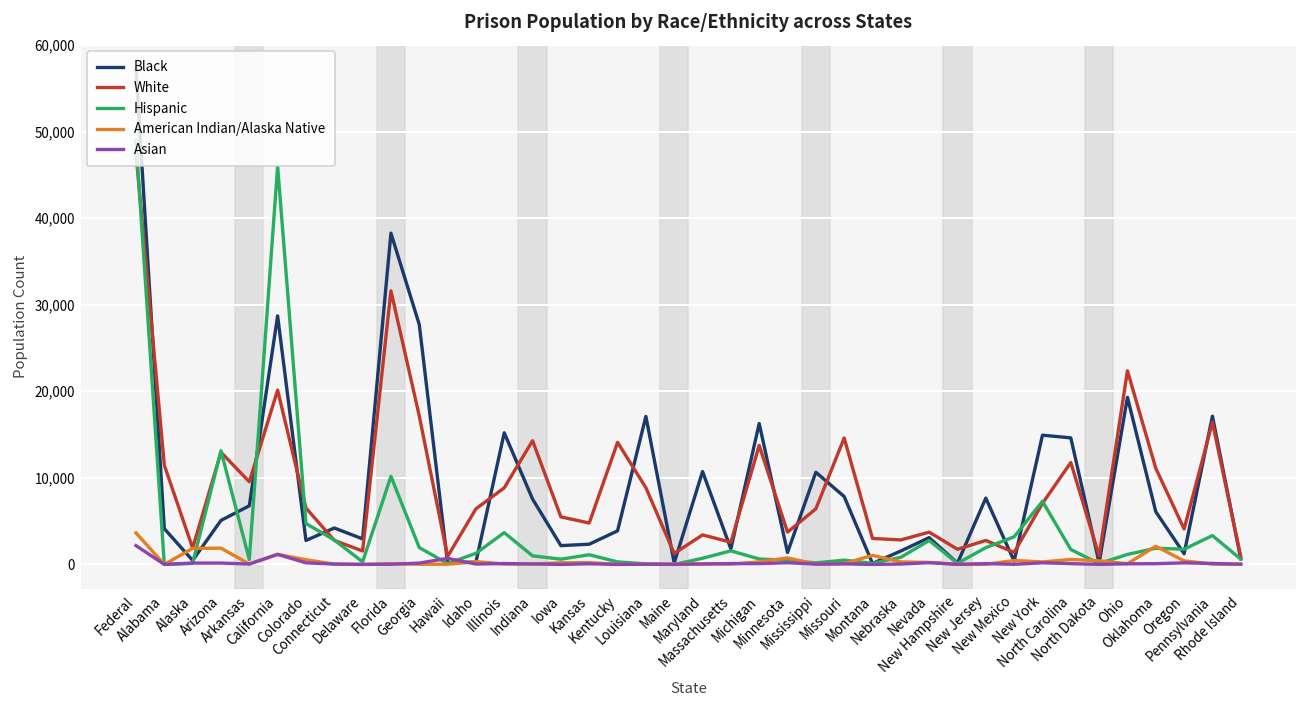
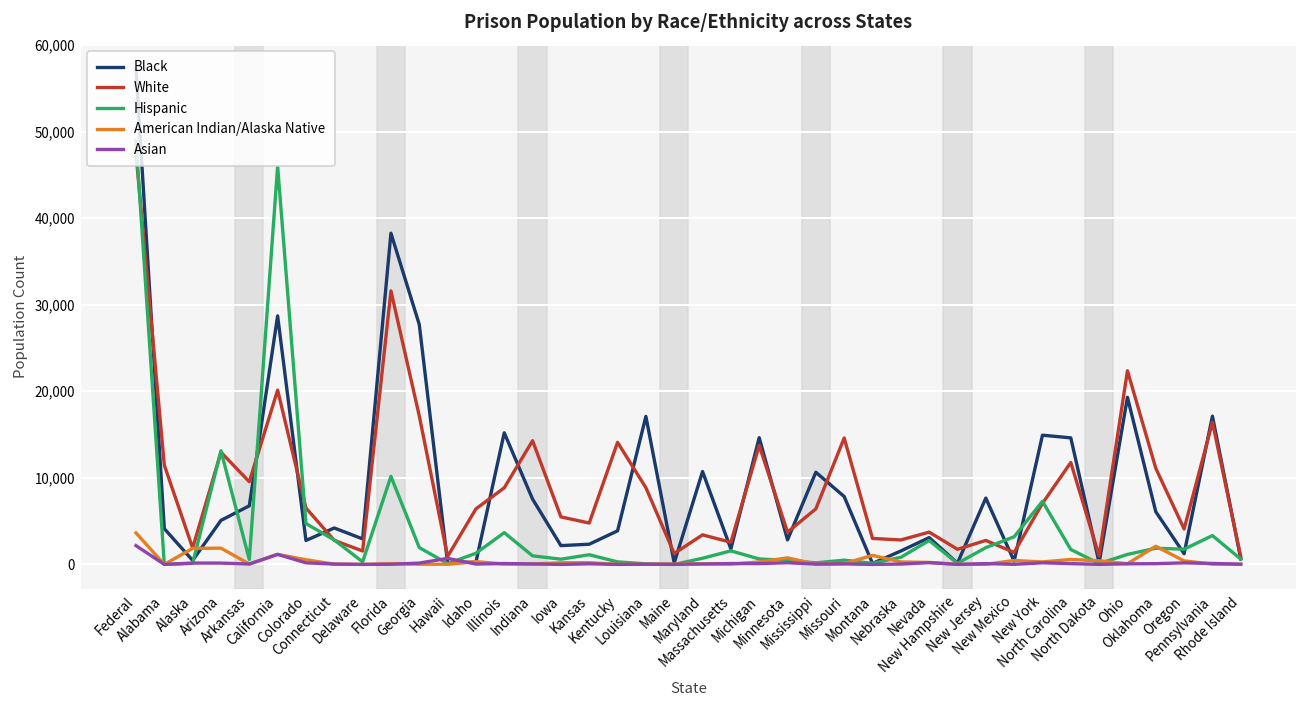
  {
    "Black": {
      "Alabama": "4,000",
      "Arizona": "5,000",
      "Arkansas": "7,000",
      "California": "29,000",
      "Colorado": "3,000",
      "Connecticut": "4,000",
      "Delaware": "3,000",
      "Florida": "38,000",
      "Georgia": "28,000",
      "Illinois": "15,000",
      "Indiana": "8,000",
      "Iowa": "2,000",
      "Kansas": "2,000",
      "Kentucky": "4,000",
      "Louisiana": "17,000",
      "Maryland": "11,000",
-     "Michigan": "16,000",
-     "Minnesota": "1,000",
+     "Michigan": "15,000",
+     "Minnesota": "3,000",
      "Mississippi": "11,000",
      "Missouri": "8,000",
      "Nebraska": "2,000",
      "New Jersey": "8,000",
      "New York": "15,000",
      "North Carolina": "15,000",
      "Ohio": "19,000",
      "Oklahoma": "6,000",
      "Oregon": "1,000",
      "Pennsylvania": "17,000"
    },
    "White": {
      "Alabama": "11,000",
      "Arkansas": "10,000",
      "California": "20,000",
      "Colorado": "7,000",
      "Delaware": "2,000",
      "Florida": "32,000",
      "Georgia": "17,000",
      "Idaho": "6,000",
      "Illinois": "9,000",
      "Indiana": "14,000",
      "Iowa": "5,000",
      "Kansas": "5,000",
      "Kentucky": "14,000",
      "Louisiana": "9,000",
      "Maine": "1,000",
      "Maryland": "3,000",
      "Massachusetts": "3,000",
      "Michigan": "14,000",
      "Minnesota": "4,000",
      "Mississippi": "6,000",
      "Missouri": "15,000",
      "Montana": "3,000",
      "Nebraska": "3,000",
      "Nevada": "4,000",
      "New Hampshire": "2,000",
      "New Jersey": "3,000",
      "New Mexico": "1,000",
      "North Carolina": "12,000",
      "North Dakota": "1,000",
      "Ohio": "22,000",
      "Oklahoma": "11,000",
      "Oregon": "4,000",
      "Pennsylvania": "16,000"
    },
    "Hispanic": {
      "Arkansas": "1,000",
      "California": "46,000",
      "Colorado": "5,000",
      "Florida": "10,000",
      "Georgia": "2,000",
      "Idaho": "1,000",
      "Illinois": "4,000",
      "Indiana": "1,000",
      "Iowa": "1,000",
      "Kansas": "1,000",
      "Maryland": "1,000",
      "Missouri": "0",
      "Nebraska": "1,000",
      "New Jersey": "2,000",
      "New Mexico": "3,000",
      "North Carolina": "2,000",
      "Ohio": "1,000",
      "Oregon": "2,000",
      "Pennsylvania": "3,000"
    },
    "American Indian/Alaska Native": {
      "Federal": "4,000",
      "Arizona": "2,000",
      "Colorado": "1,000",
      "Montana": "1,000",
      "North Carolina": "1,000"
    },
    "Asian": {
      "Federal": "2,000",
      "Arizona": "0",
      "Colorado": "0",
      "New Mexico": "0",
      "North Carolina": "0",
      "Oklahoma": "0"
    }
  }
